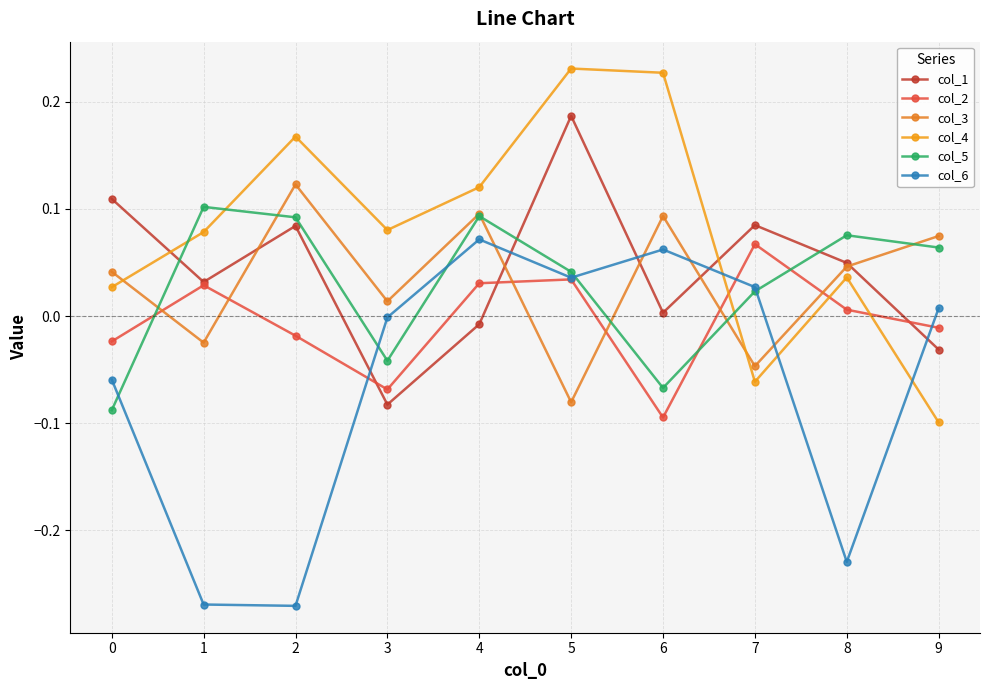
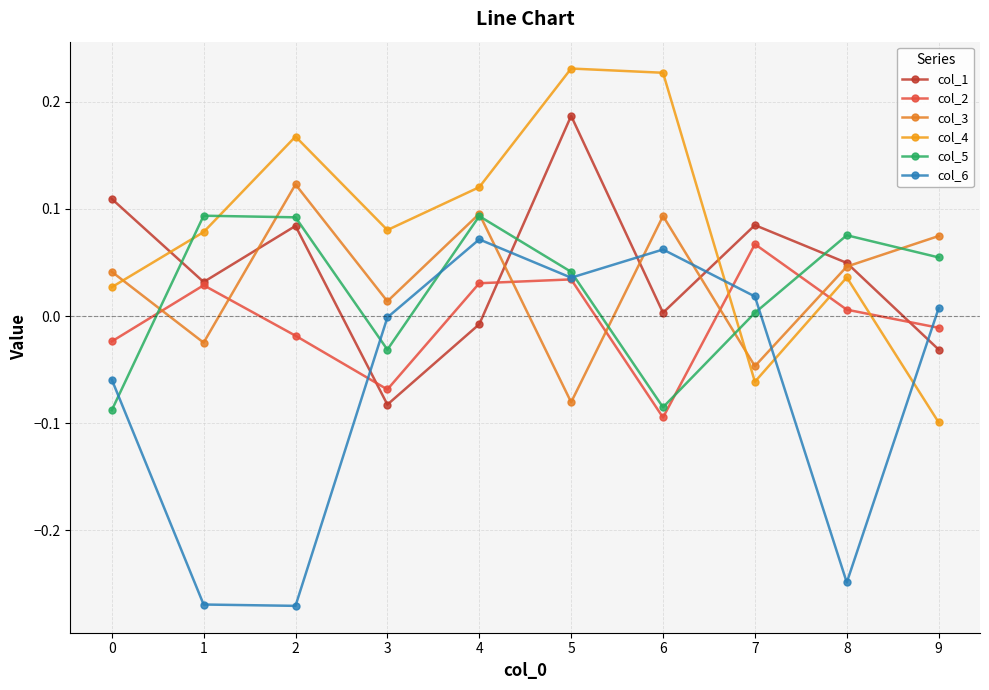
  {
    "col_5": {
      "0": -0.088,
-     "1": 0.102,
+     "1": 0.094,
      "2": 0.092,
-     "3": -0.042,
+     "3": -0.031,
      "5": 0.041,
-     "6": -0.067,
-     "7": 0.023,
+     "6": -0.085,
+     "7": 0.003,
      "8": 0.075,
-     "9": 0.064
+     "9": 0.055
    },
    "col_6": {
      "0": -0.059,
      "1": -0.269,
      "2": -0.271,
      "3": -0.001,
      "4": 0.072,
      "6": 0.062,
-     "7": 0.027,
-     "8": -0.230,
+     "7": 0.018,
+     "8": -0.249,
      "9": 0.007
    }
  }
